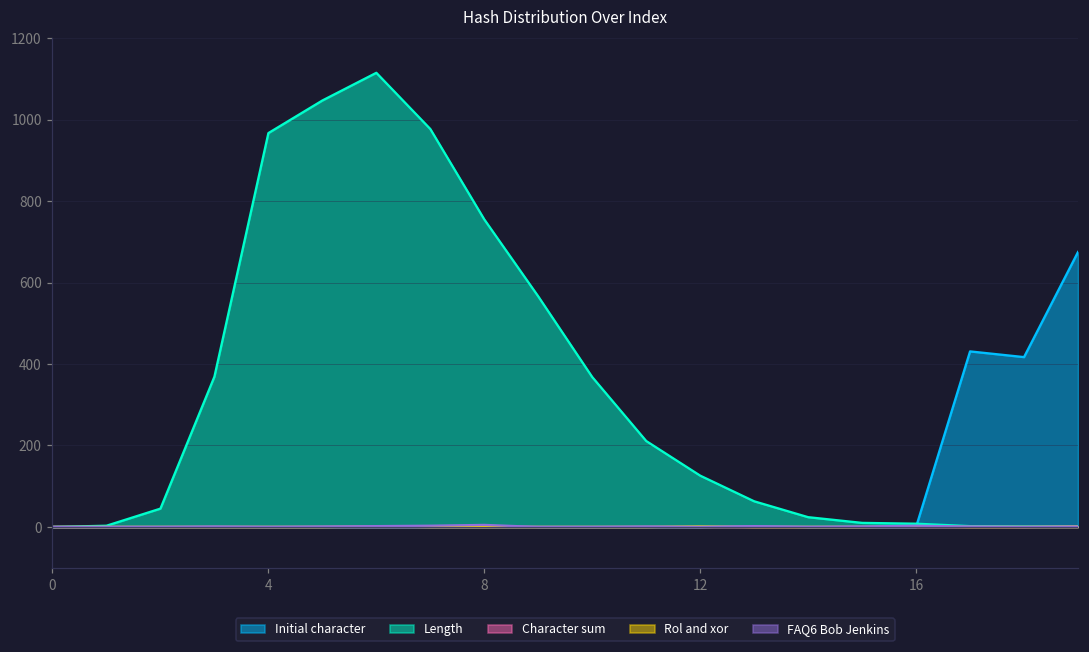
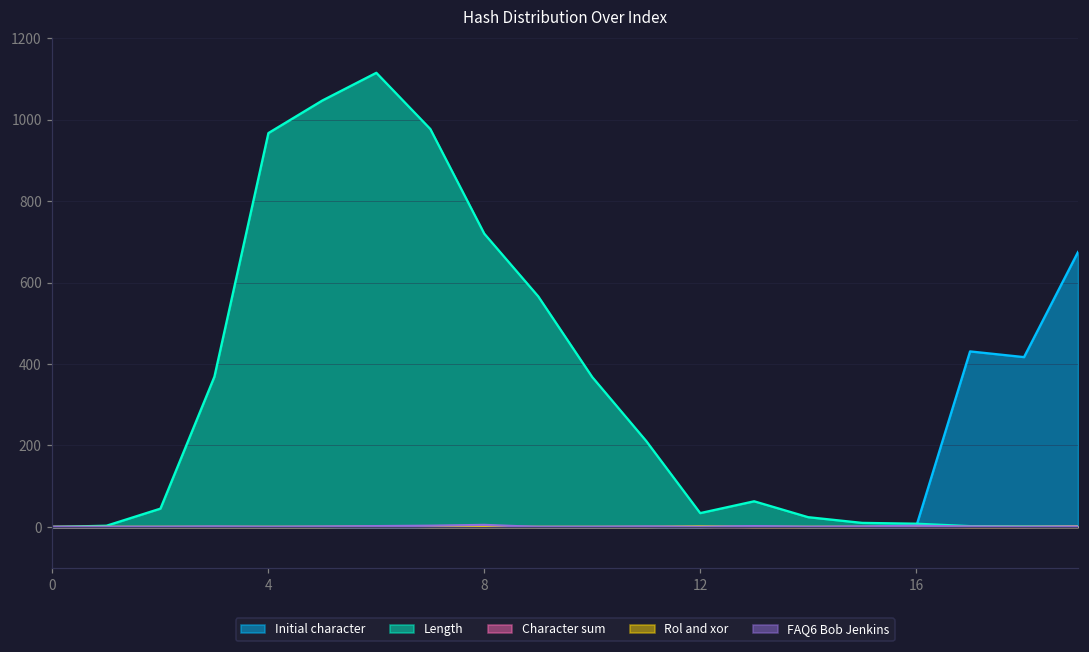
  {
    "Length": {
      "4": 970,
-     "8": 760,
-     "12": 130
+     "8": 720,
+     "12": 30
    }
  }
